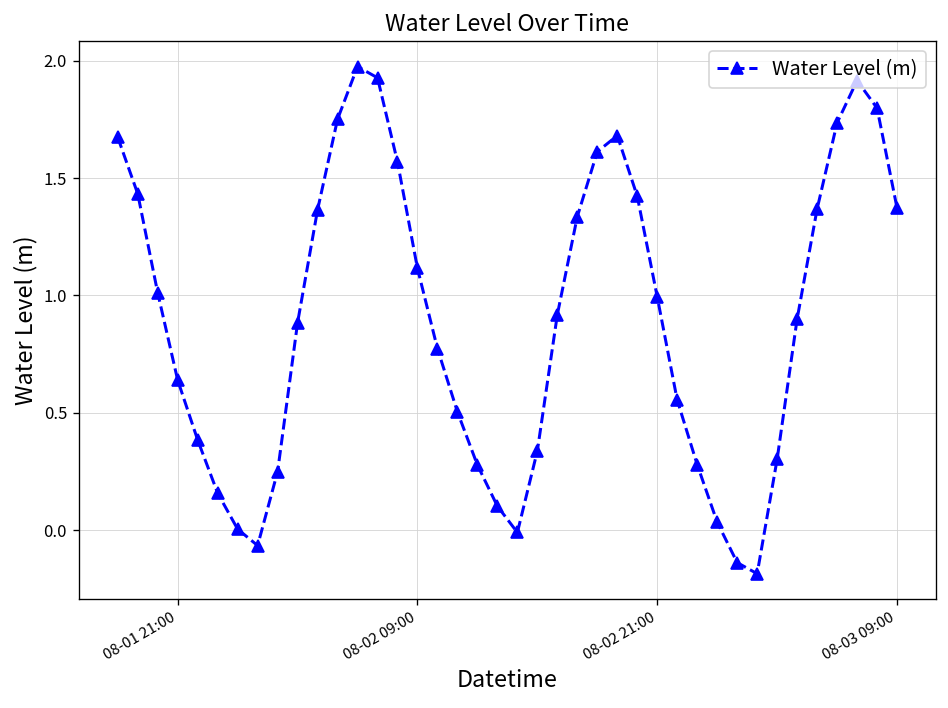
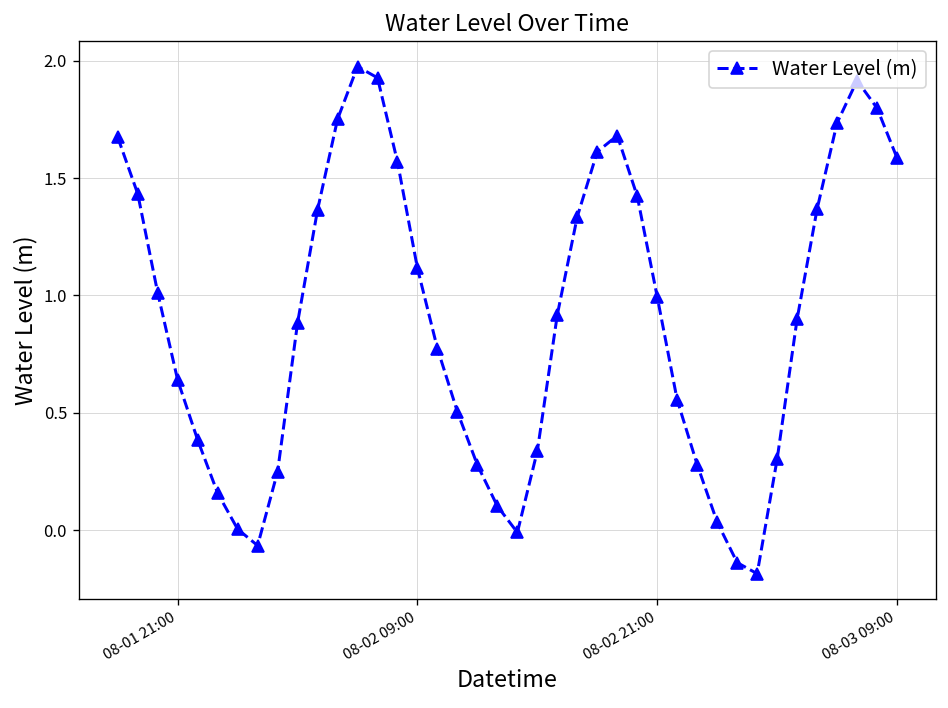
  {
    "08-01 21:00": 0.64,
    "08-02 09:00": 1.12,
    "08-02 21:00": 0.99,
-   "08-03 09:00": 1.37
+   "08-03 09:00": 1.59
  }
